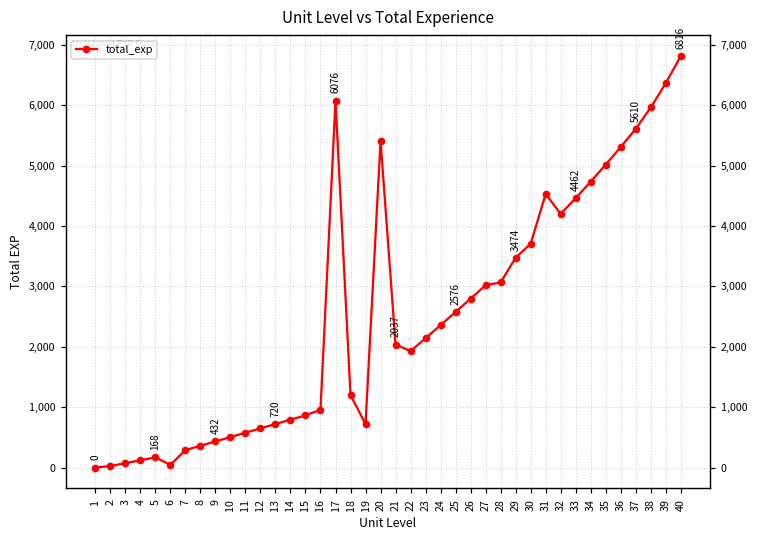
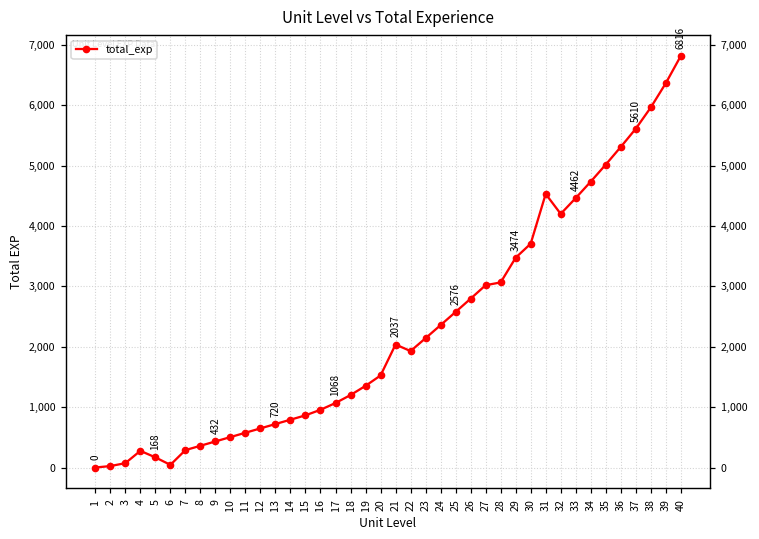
  {
    "1": "0",
-   "4": "100",
+   "4": "300",
    "5": "168",
    "9": "432",
    "13": "720",
-   "17": "6076",
-   "19": "700",
-   "20": "5,400",
+   "17": "1068",
+   "19": "1,400",
+   "20": "1,500",
    "21": "2037",
    "25": "2576",
    "29": "3474",
    "33": "4462",
    "37": "5610",
    "40": "6816"
  }
